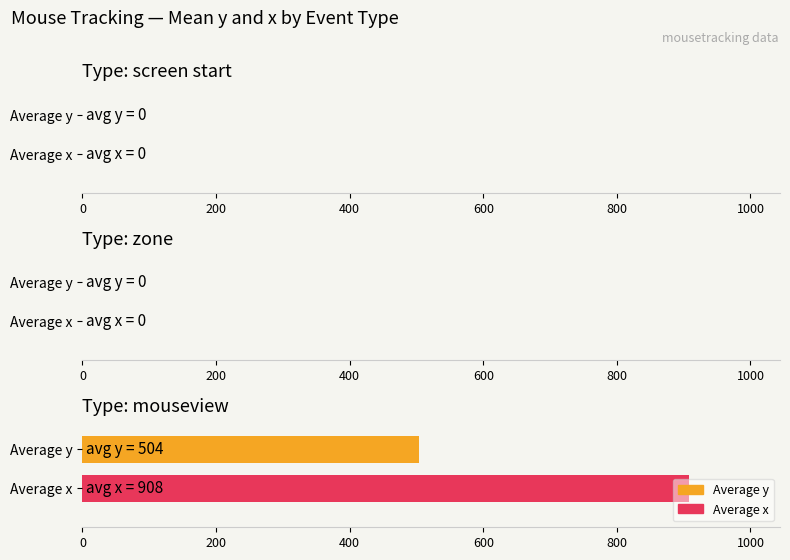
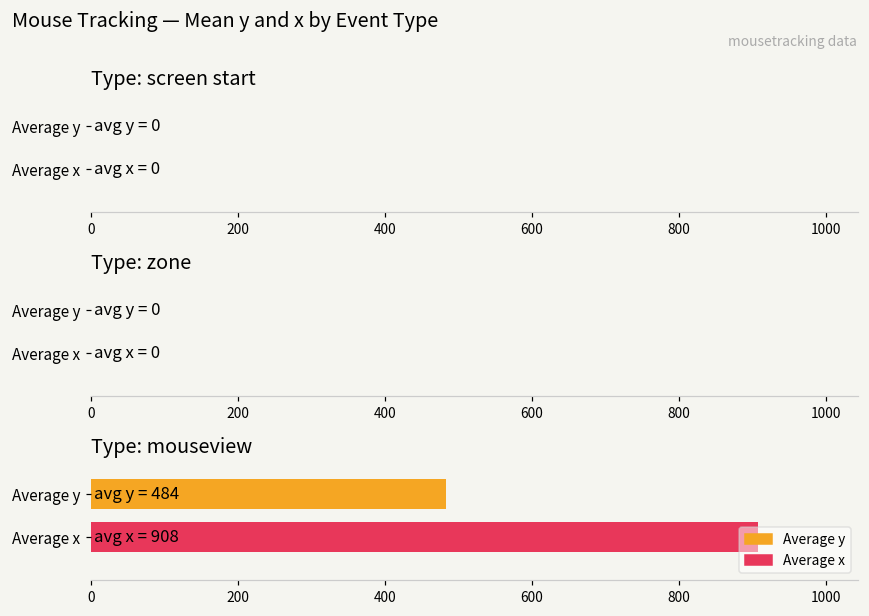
  {
    "Type: screen start": {
      "Average y": 0,
      "Average x": 0
    },
    "Type: zone": {
      "Average y": 0,
      "Average x": 0
    },
    "Type: mouseview": {
-     "Average y": 504
+     "Average y": 484
    }
  }
